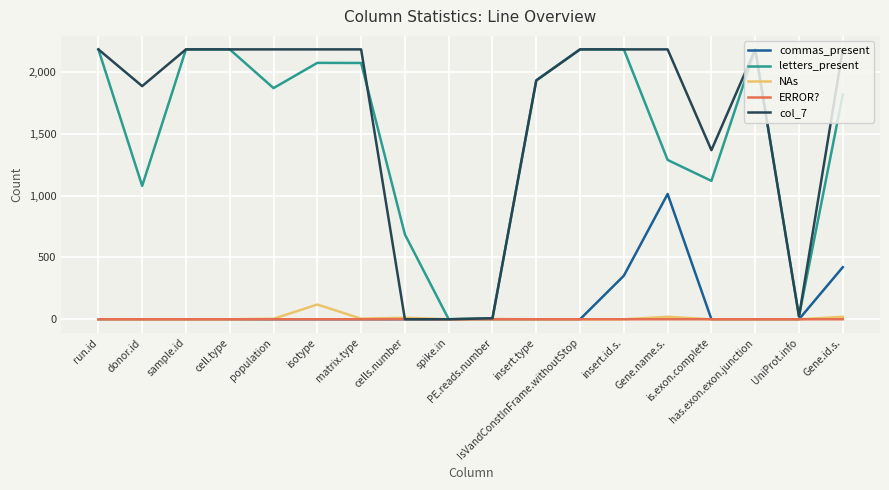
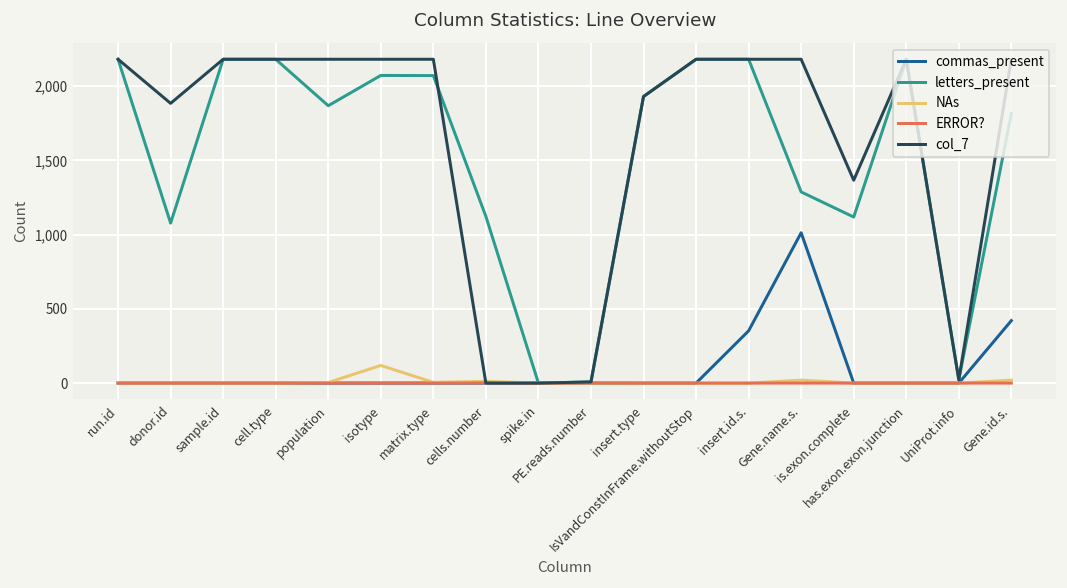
  {
    "commas_present": {
      "insert.id.s.": "350",
      "Gene.name.s.": "1,010",
      "Gene.id.s.": "420"
    },
    "letters_present": {
      "donor.id": "1,080",
      "population": "1,870",
      "isotype": "2,070",
      "matrix.type": "2,070",
-     "cells.number": "690",
+     "cells.number": "1,120",
      "Gene.name.s.": "1,290",
      "is.exon.complete": "1,120"
    },
    "NAs": {
      "isotype": "120"
    },
    "col_7": {
      "donor.id": "1,890",
      "population": "2,180",
      "isotype": "2,180",
      "matrix.type": "2,180",
      "Gene.name.s.": "2,180",
      "is.exon.complete": "1,370"
    }
  }
